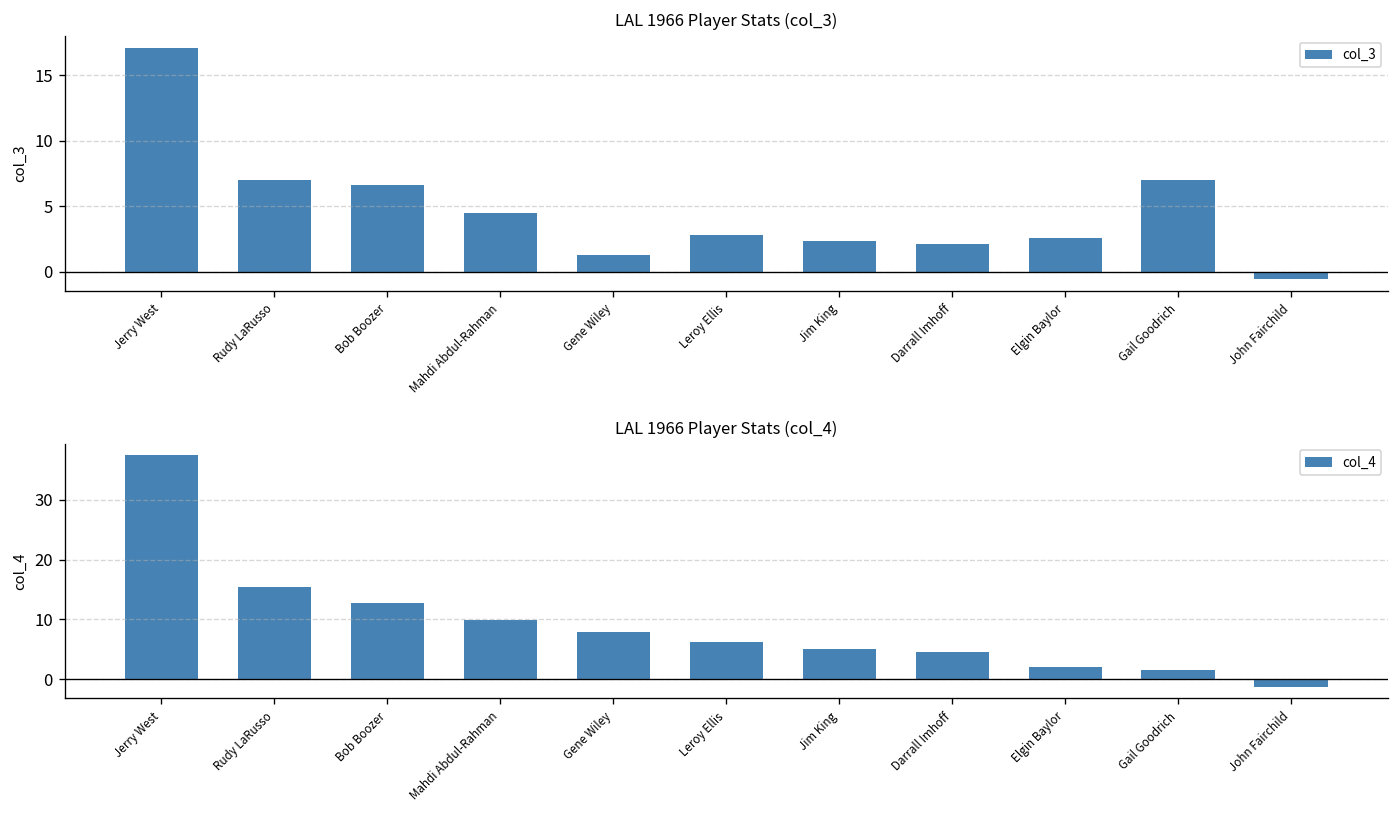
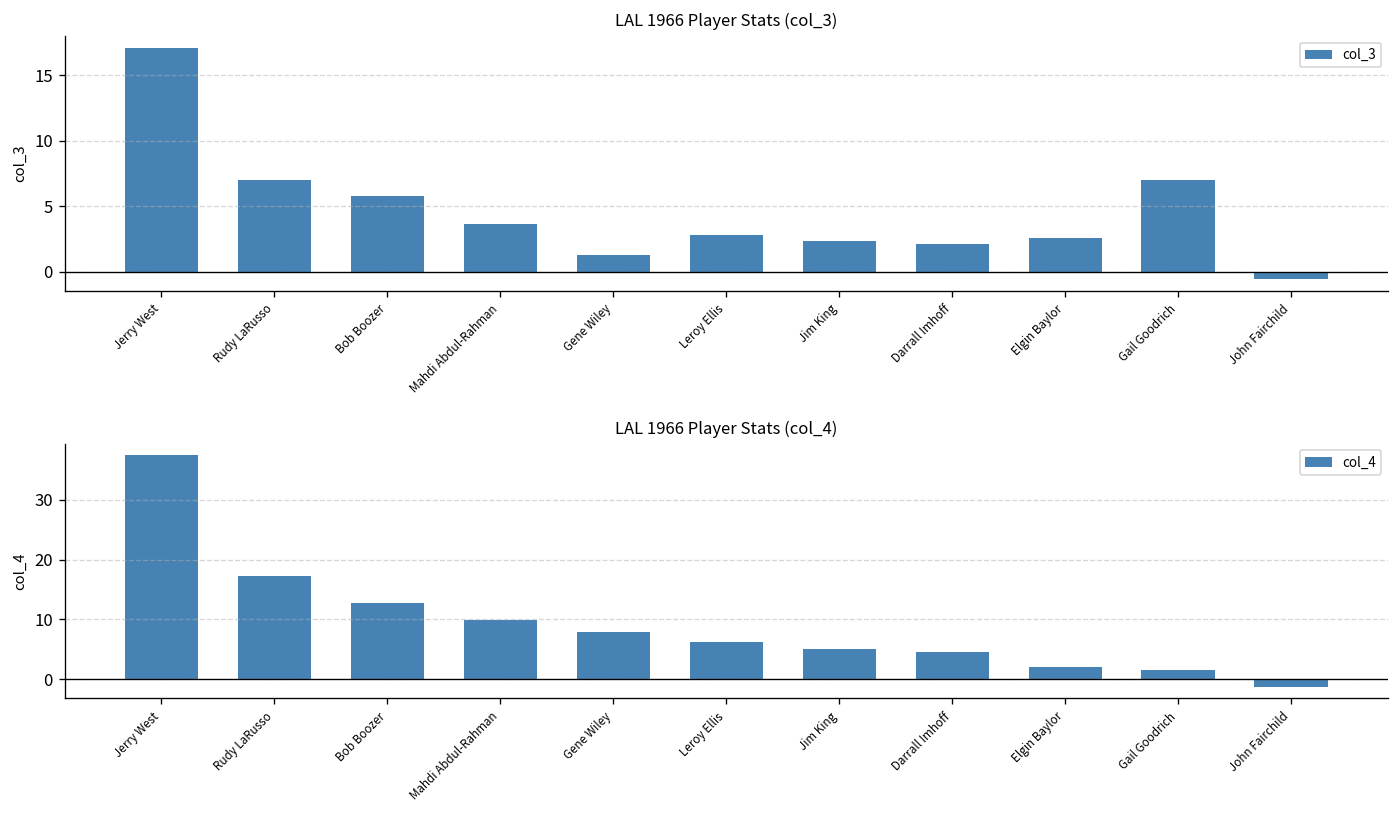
  {
    "LAL 1966 Player Stats (col_3)": {
      "Jerry West": 17.1,
      "Rudy LaRusso": 7.0,
-     "Bob Boozer": 6.6,
-     "Mahdi Abdul-Rahman": 4.5,
+     "Bob Boozer": 5.8,
+     "Mahdi Abdul-Rahman": 3.6,
      "Gene Wiley": 1.3,
      "Leroy Ellis": 2.8,
      "Jim King": 2.3,
      "Darrall Imhoff": 2.1,
      "Elgin Baylor": 2.6,
      "Gail Goodrich": 7.0,
      "John Fairchild": -0.6
    },
    "LAL 1966 Player Stats (col_4)": {
      "Jerry West": 38,
-     "Rudy LaRusso": 15,
+     "Rudy LaRusso": 17,
      "Bob Boozer": 13,
      "Mahdi Abdul-Rahman": 10,
      "Gene Wiley": 8,
      "Leroy Ellis": 6,
      "Jim King": 5,
      "Darrall Imhoff": 5,
      "Elgin Baylor": 2,
      "Gail Goodrich": 2,
      "John Fairchild": -1
    }
  }
